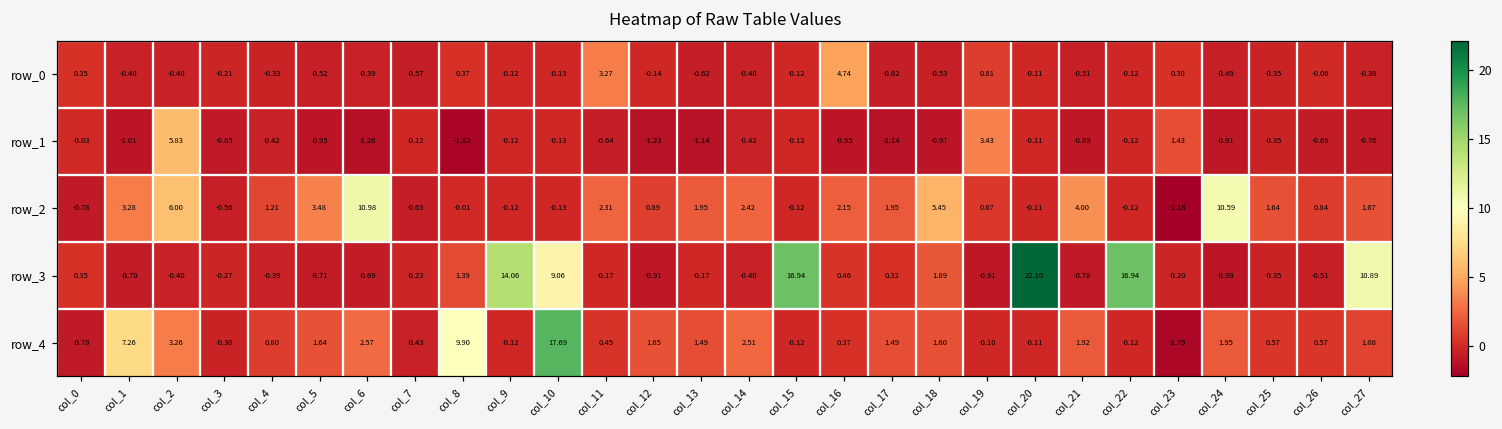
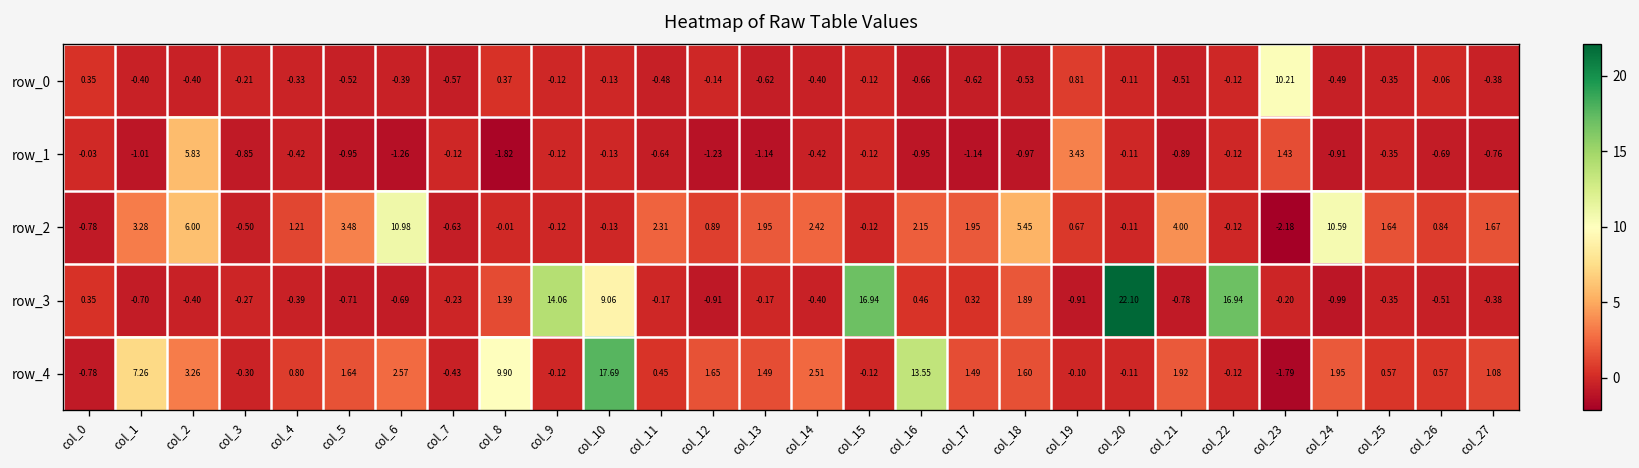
  {
    "row_0": {
      "col_0": 0.35,
      "col_1": -0.40,
      "col_2": -0.40,
      "col_3": -0.21,
      "col_4": -0.33,
      "col_5": -0.52,
      "col_6": -0.39,
      "col_7": -0.57,
      "col_8": 0.37,
      "col_9": -0.12,
      "col_10": -0.13,
-     "col_11": 3.27,
+     "col_11": -0.48,
      "col_12": -0.14,
      "col_13": -0.62,
      "col_14": -0.40,
      "col_15": -0.12,
-     "col_16": 4.74,
+     "col_16": -0.66,
      "col_17": -0.62,
      "col_18": -0.53,
      "col_19": 0.81,
      "col_20": -0.11,
      "col_21": -0.51,
      "col_22": -0.12,
-     "col_23": 0.30,
+     "col_23": 10.21,
      "col_24": -0.49,
      "col_25": -0.35,
      "col_26": -0.06,
      "col_27": -0.38
    },
    "row_1": {
      "col_0": -0.03,
      "col_1": -1.01,
      "col_2": 5.83,
      "col_3": -0.85,
      "col_4": -0.42,
      "col_5": -0.95,
      "col_6": -1.26,
      "col_7": -0.12,
      "col_8": -1.82,
      "col_9": -0.12,
      "col_10": -0.13,
      "col_11": -0.64,
      "col_12": -1.23,
      "col_13": -1.14,
      "col_14": -0.42,
      "col_15": -0.12,
      "col_16": -0.95,
      "col_17": -1.14,
      "col_18": -0.97,
      "col_19": 3.43,
      "col_20": -0.11,
      "col_21": -0.89,
      "col_22": -0.12,
      "col_23": 1.43,
      "col_24": -0.91,
      "col_25": -0.35,
      "col_26": -0.69,
      "col_27": -0.76
    },
    "row_2": {
      "col_0": -0.78,
      "col_1": 3.28,
      "col_2": 6.00,
      "col_3": -0.50,
      "col_4": 1.21,
      "col_5": 3.48,
      "col_6": 10.98,
      "col_7": -0.63,
      "col_8": -0.01,
      "col_9": -0.12,
      "col_10": -0.13,
      "col_11": 2.31,
      "col_12": 0.89,
      "col_13": 1.95,
      "col_14": 2.42,
      "col_15": -0.12,
      "col_16": 2.15,
      "col_17": 1.95,
      "col_18": 5.45,
      "col_19": 0.67,
      "col_20": -0.11,
      "col_21": 4.00,
      "col_22": -0.12,
      "col_23": -2.18,
      "col_24": 10.59,
      "col_25": 1.64,
      "col_26": 0.84,
      "col_27": 1.67
    },
    "row_3": {
      "col_0": 0.35,
      "col_1": -0.70,
      "col_2": -0.40,
      "col_3": -0.27,
      "col_4": -0.39,
      "col_5": -0.71,
      "col_6": -0.69,
      "col_7": -0.23,
      "col_8": 1.39,
      "col_9": 14.06,
      "col_10": 9.06,
      "col_11": -0.17,
      "col_12": -0.91,
      "col_13": -0.17,
      "col_14": -0.40,
      "col_15": 16.94,
      "col_16": 0.46,
      "col_17": 0.32,
      "col_18": 1.89,
      "col_19": -0.91,
      "col_20": 22.10,
      "col_21": -0.78,
      "col_22": 16.94,
      "col_23": -0.20,
      "col_24": -0.99,
      "col_25": -0.35,
      "col_26": -0.51,
-     "col_27": 10.89
+     "col_27": -0.38
    },
    "row_4": {
      "col_0": -0.78,
      "col_1": 7.26,
      "col_2": 3.26,
      "col_3": -0.30,
      "col_4": 0.80,
      "col_5": 1.64,
      "col_6": 2.57,
      "col_7": -0.43,
      "col_8": 9.90,
      "col_9": -0.12,
      "col_10": 17.69,
      "col_11": 0.45,
      "col_12": 1.65,
      "col_13": 1.49,
      "col_14": 2.51,
      "col_15": -0.12,
-     "col_16": 0.37,
+     "col_16": 13.55,
      "col_17": 1.49,
      "col_18": 1.60,
      "col_19": -0.10,
      "col_20": -0.11,
      "col_21": 1.92,
      "col_22": -0.12,
      "col_23": -1.79,
      "col_24": 1.95,
      "col_25": 0.57,
      "col_26": 0.57,
      "col_27": 1.08
    }
  }
